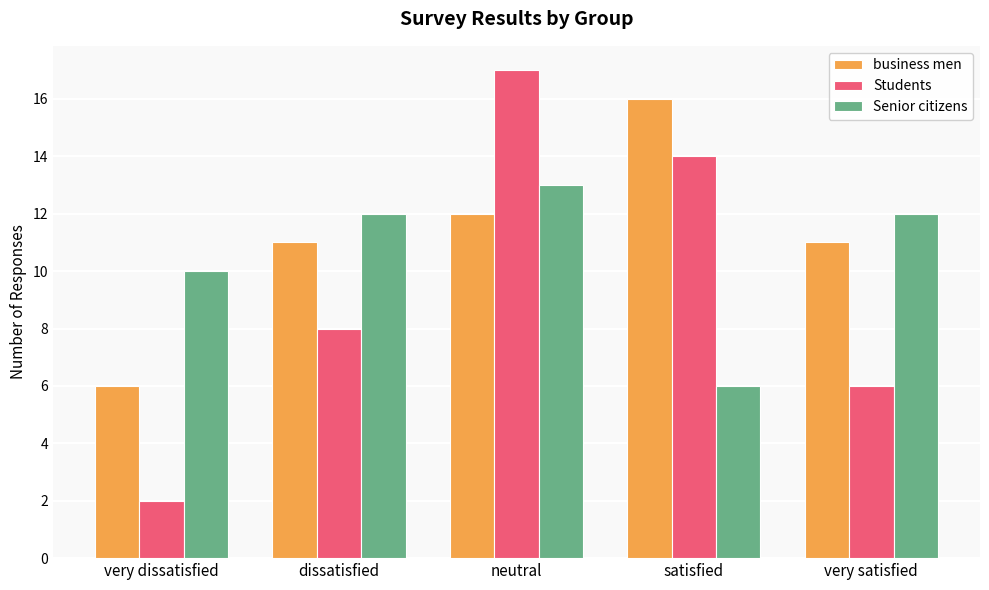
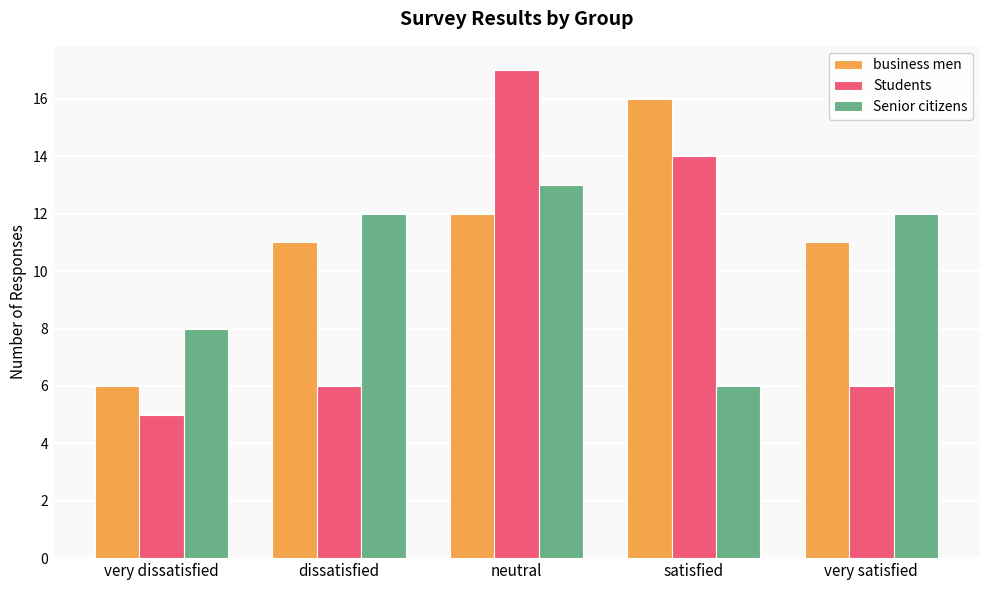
  {
    "business men": {
      "very dissatisfied": 6,
      "dissatisfied": 11,
      "neutral": 12,
      "satisfied": 16,
      "very satisfied": 11
    },
    "Students": {
-     "very dissatisfied": 2,
-     "dissatisfied": 8,
+     "very dissatisfied": 5,
+     "dissatisfied": 6,
      "neutral": 17,
      "satisfied": 14,
      "very satisfied": 6
    },
    "Senior citizens": {
-     "very dissatisfied": 10,
+     "very dissatisfied": 8,
      "dissatisfied": 12,
      "neutral": 13,
      "satisfied": 6,
      "very satisfied": 12
    }
  }
